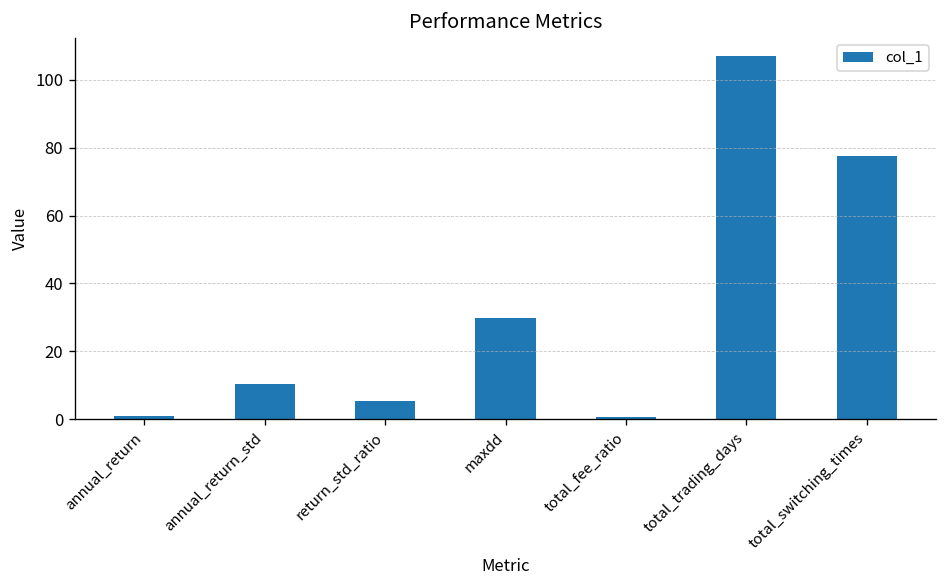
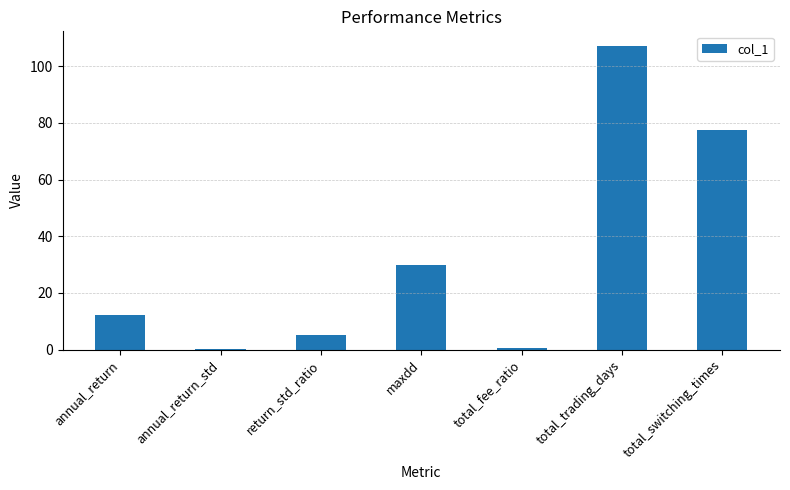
  {
-   "annual_return": 1,
-   "annual_return_std": 10,
+   "annual_return": 12,
+   "annual_return_std": 0,
    "return_std_ratio": 5,
    "maxdd": 30,
    "total_trading_days": 107,
    "total_switching_times": 77
  }
